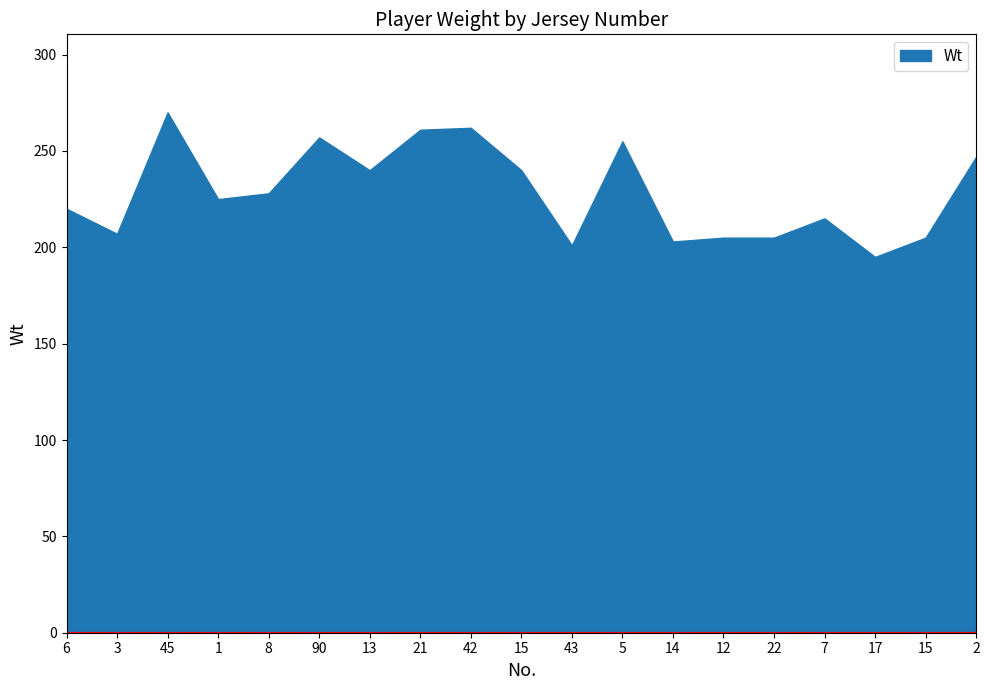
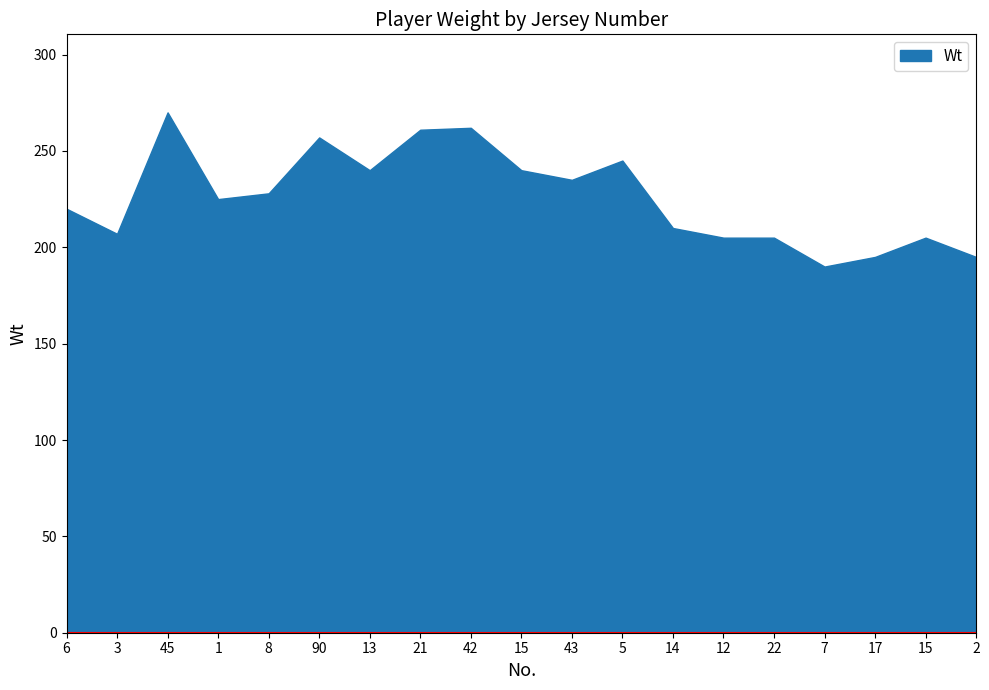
  {
    "Wt": {
      "6": 220,
      "3": 207,
      "45": 270,
      "1": 225,
      "8": 228,
      "90": 257,
      "13": 240,
      "21": 261,
      "42": 262,
-     "43": 201,
-     "5": 255,
-     "14": 203,
+     "43": 235,
+     "5": 245,
+     "14": 210,
      "12": 205,
      "22": 205,
-     "7": 215,
+     "7": 190,
      "17": 195,
-     "2": 247
+     "2": 195
    }
  }
